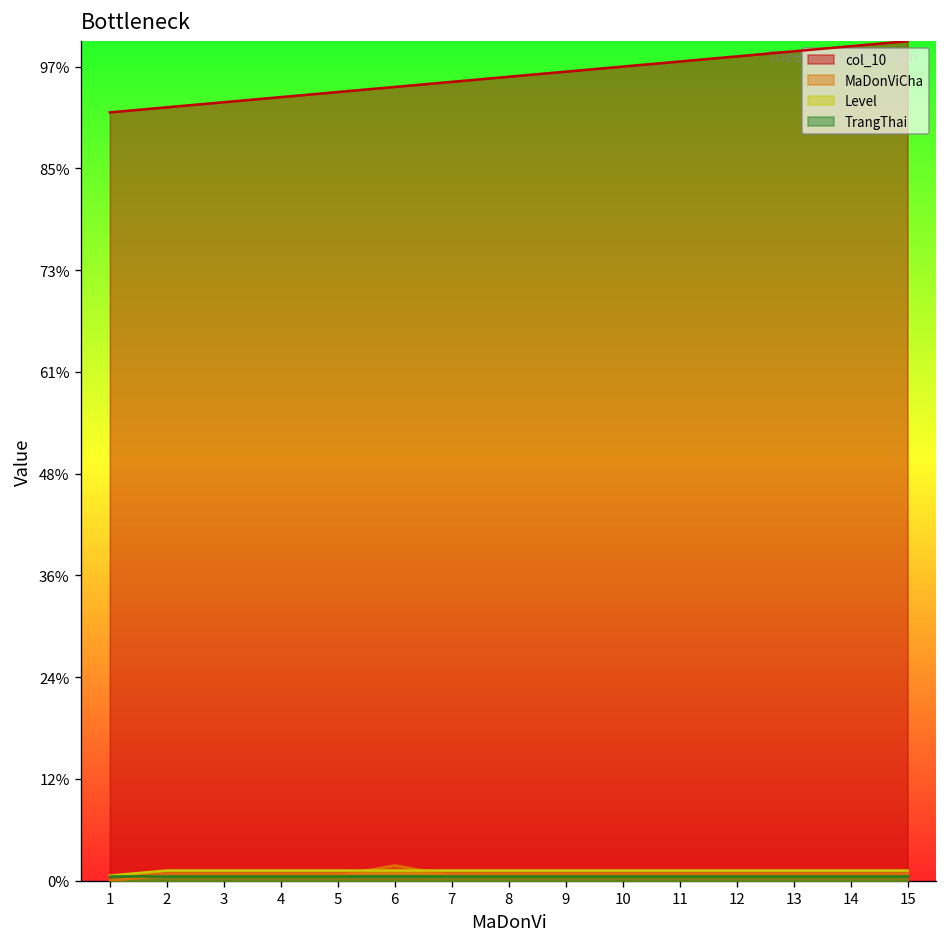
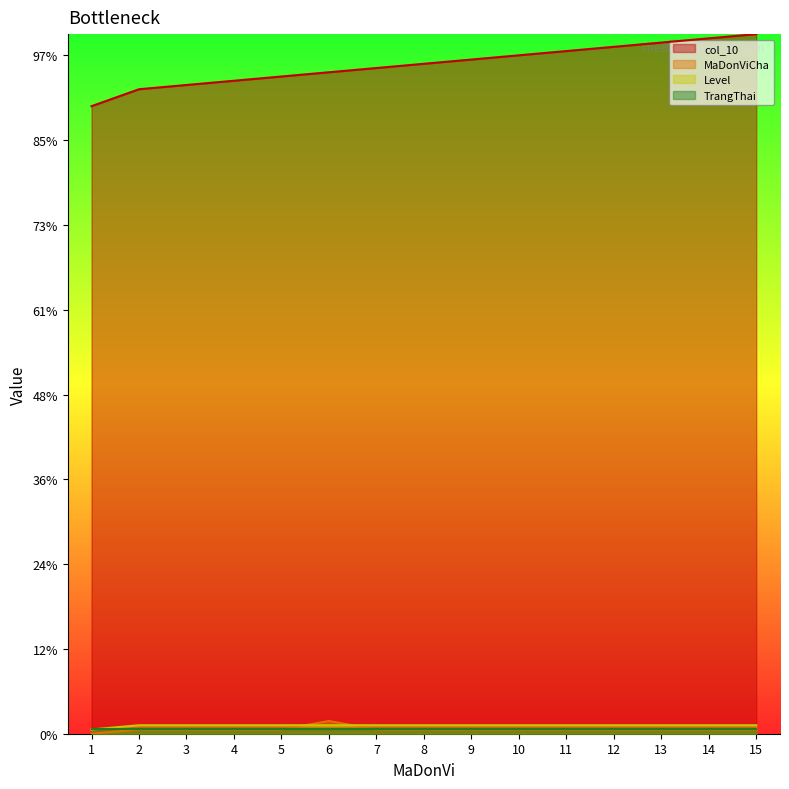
  {
    "col_10": {
-     "1": "92%",
+     "1": "90%",
      "2": "92%",
      "3": "93%",
      "4": "93%",
      "5": "94%",
      "6": "95%",
      "7": "95%",
      "8": "96%",
      "9": "96%",
      "10": "97%",
      "11": "98%",
      "12": "98%",
      "13": "99%",
      "14": "99%",
      "15": "100%"
    },
    "MaDonViCha": {
      "1": "0%",
      "6": "2%"
    },
    "Level": {
      "2": "1%",
      "3": "1%",
      "4": "1%",
      "5": "1%",
      "6": "1%",
      "7": "1%",
      "8": "1%",
      "9": "1%",
      "10": "1%",
      "11": "1%",
      "12": "1%",
      "13": "1%",
      "14": "1%",
      "15": "1%"
    },
    "TrangThai": {
      "6": "1%"
    }
  }
